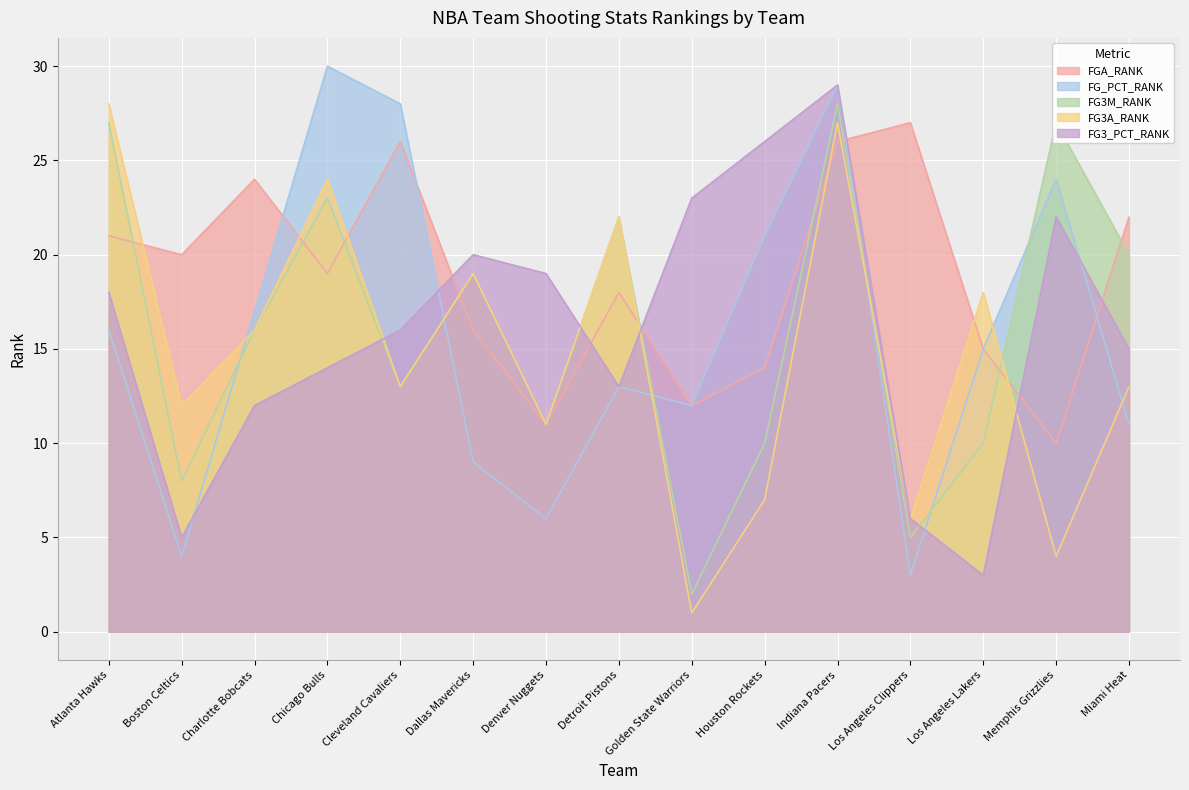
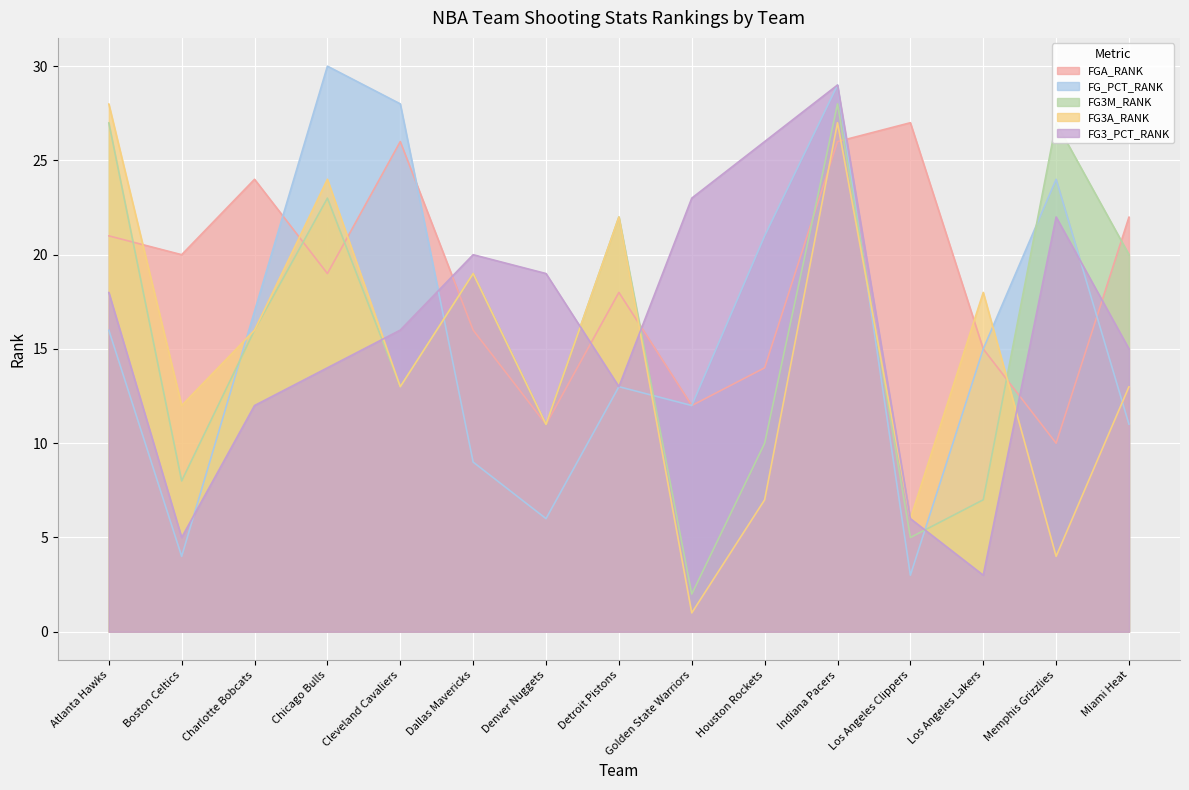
  {
    "FG3M_RANK": {
      "Atlanta Hawks": 27,
      "Boston Celtics": 8,
      "Chicago Bulls": 23,
      "Golden State Warriors": 2,
      "Houston Rockets": 10,
      "Indiana Pacers": 28,
      "Los Angeles Clippers": 5,
-     "Los Angeles Lakers": 10,
+     "Los Angeles Lakers": 7,
      "Miami Heat": 20
    }
  }
